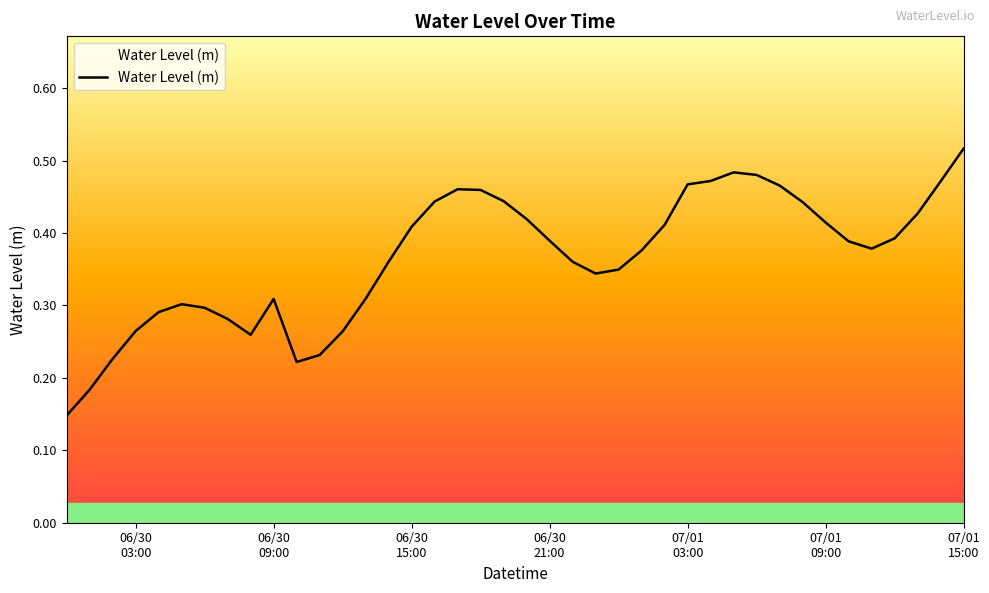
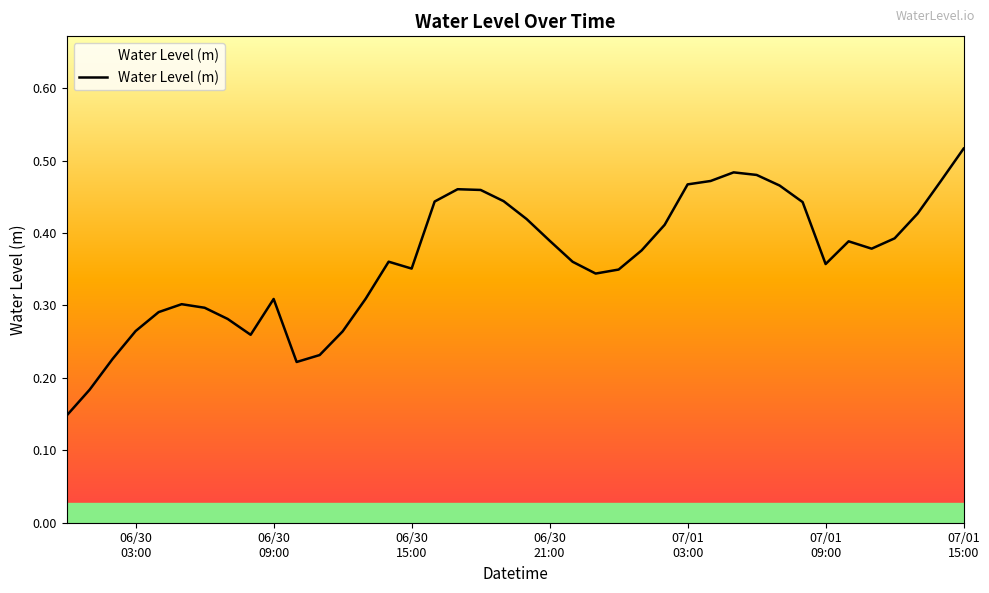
  {
    "06/30 03:00": 0.26,
    "06/30 09:00": 0.31,
-   "06/30 15:00": 0.41,
+   "06/30 15:00": 0.35,
    "06/30 21:00": 0.39,
    "07/01 03:00": 0.47,
-   "07/01 09:00": 0.41,
+   "07/01 09:00": 0.36,
    "07/01 15:00": 0.52
  }
